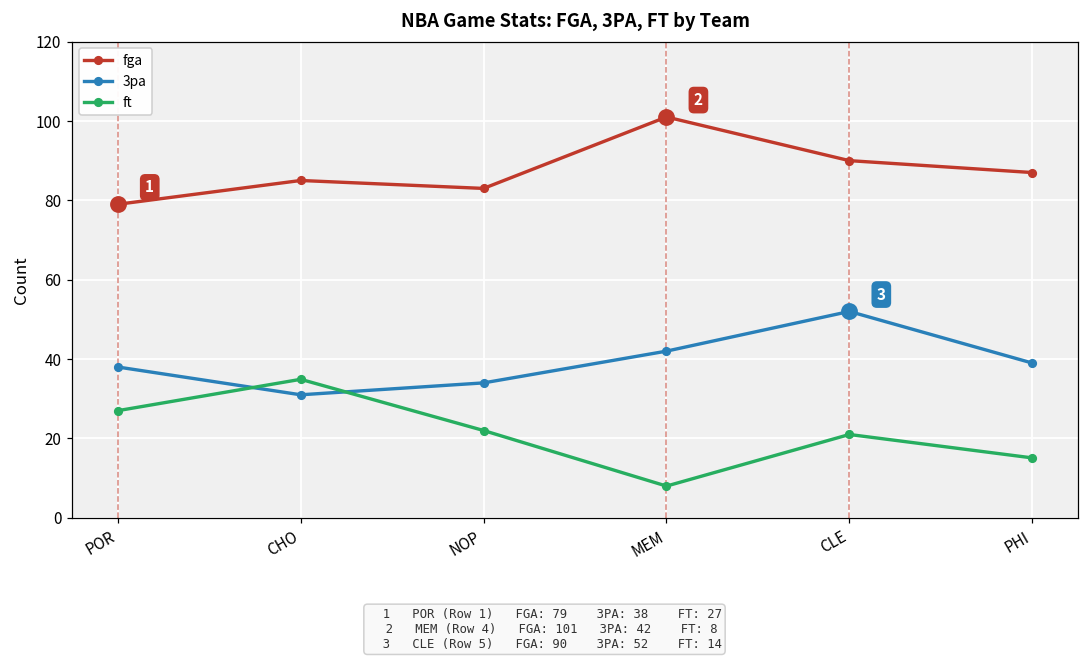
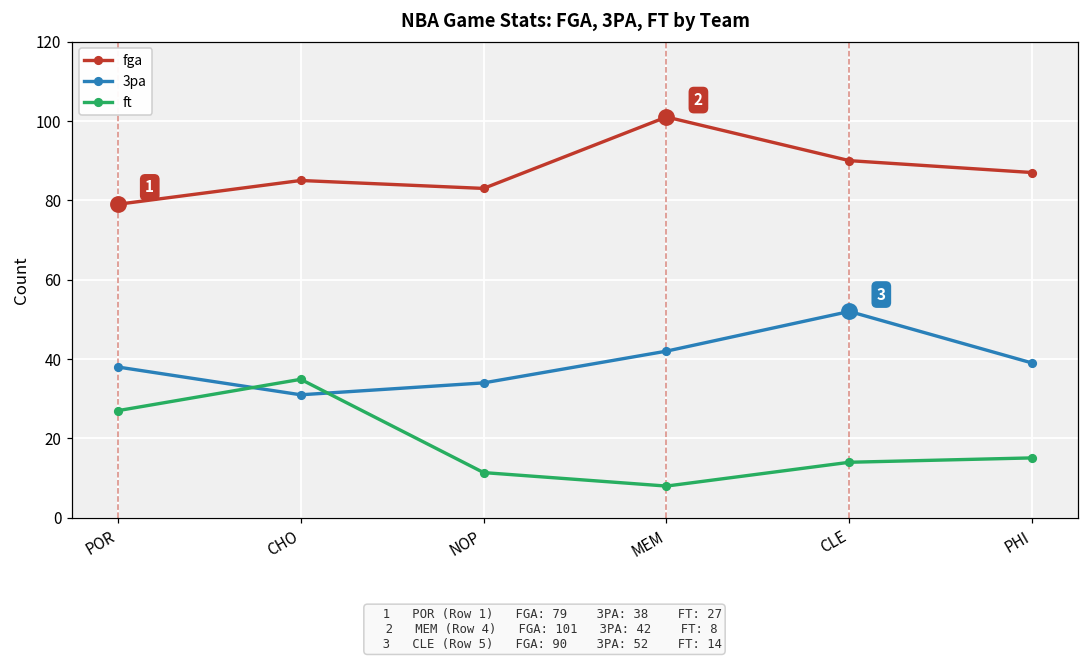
  {
    "ft": {
      "POR": 27,
      "CHO": 35,
-     "NOP": 22,
+     "NOP": 11,
      "MEM": 8,
-     "CLE": 21,
+     "CLE": 14,
      "PHI": 15
    }
  }
